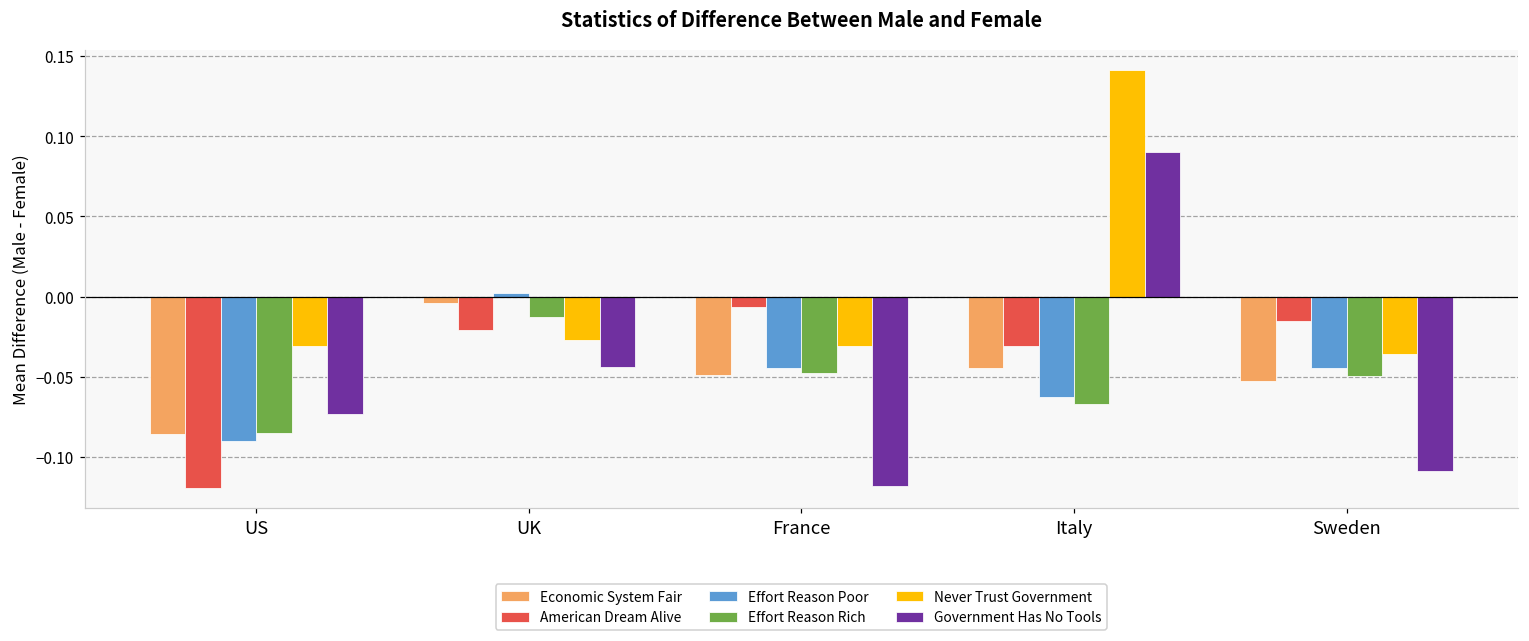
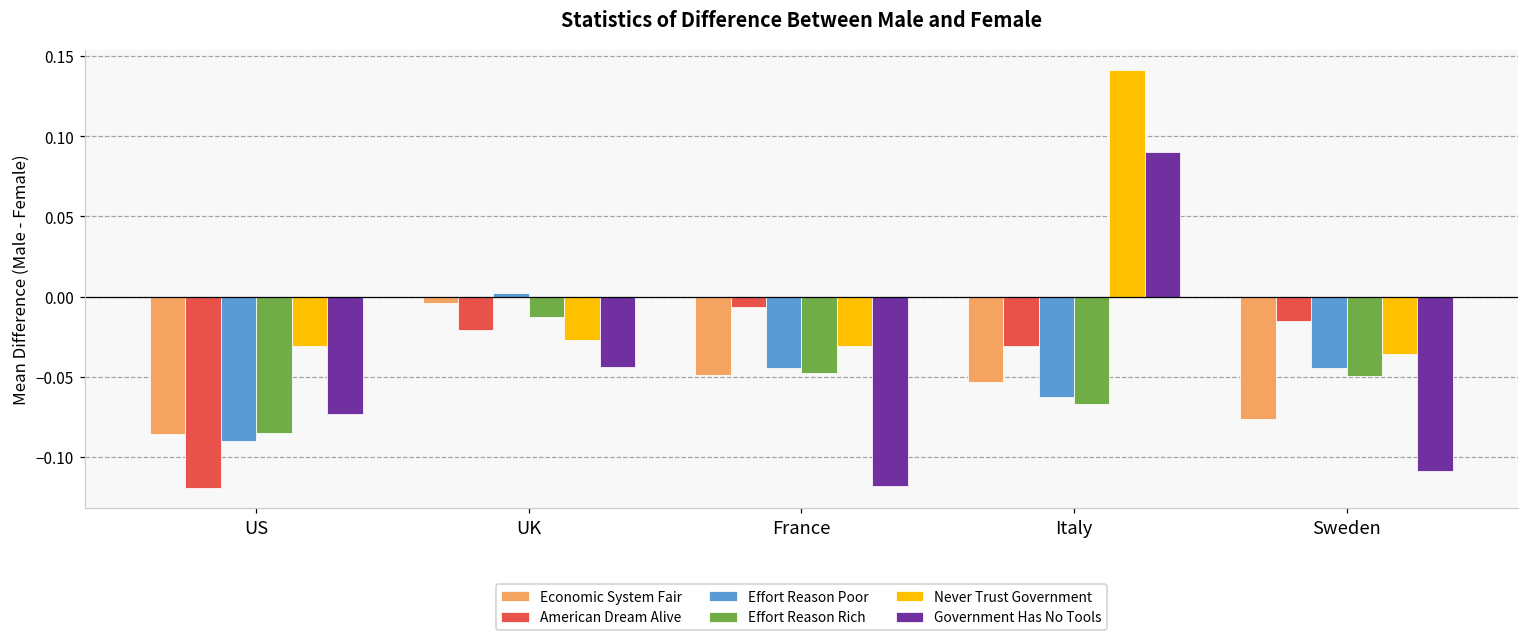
  {
    "Economic System Fair": {
      "US": -0.085,
      "UK": -0.004,
      "France": -0.049,
-     "Italy": -0.045,
-     "Sweden": -0.053
+     "Italy": -0.053,
+     "Sweden": -0.076
    },
    "American Dream Alive": {
      "US": -0.119,
      "UK": -0.021,
      "France": -0.007,
      "Italy": -0.031,
      "Sweden": -0.015
    },
    "Effort Reason Poor": {
      "US": -0.090,
      "UK": 0.002,
      "France": -0.045,
      "Italy": -0.063,
      "Sweden": -0.044
    },
    "Effort Reason Rich": {
      "US": -0.085,
      "UK": -0.013,
      "France": -0.048,
      "Italy": -0.067,
      "Sweden": -0.050
    },
    "Never Trust Government": {
      "US": -0.031,
      "UK": -0.027,
      "France": -0.031,
      "Italy": 0.141,
      "Sweden": -0.036
    },
    "Government Has No Tools": {
      "US": -0.073,
      "UK": -0.044,
      "France": -0.118,
      "Italy": 0.090,
      "Sweden": -0.109
    }
  }
